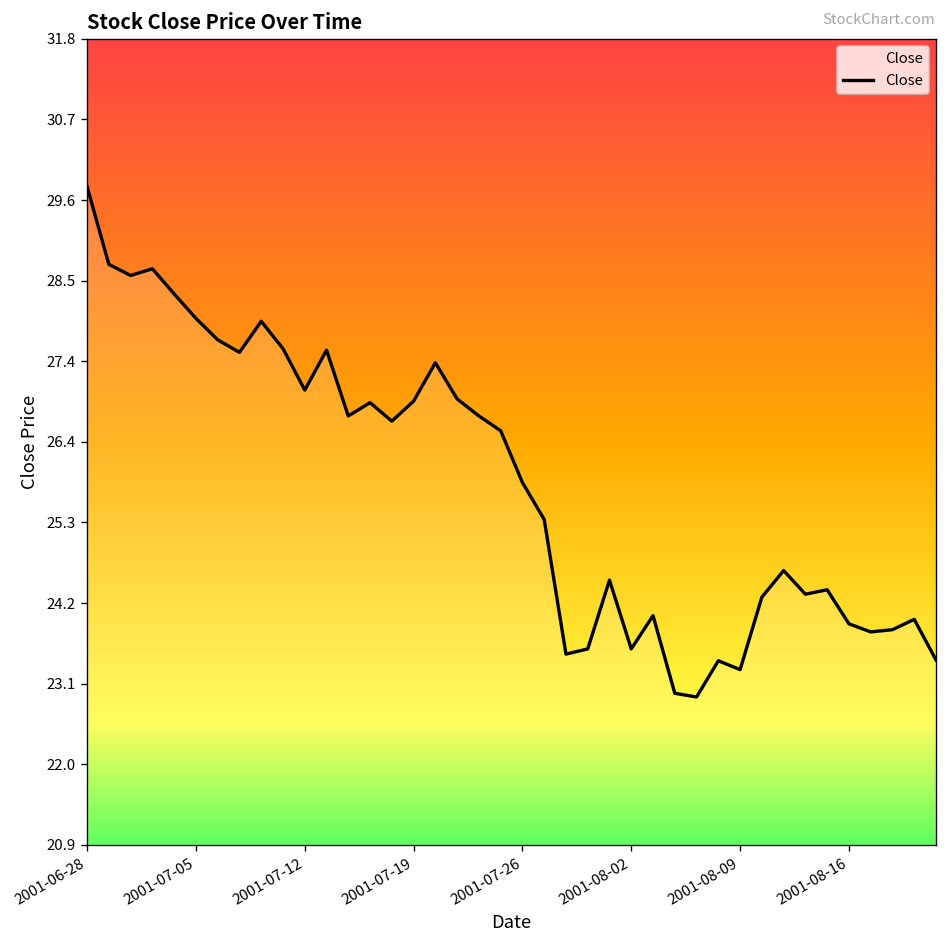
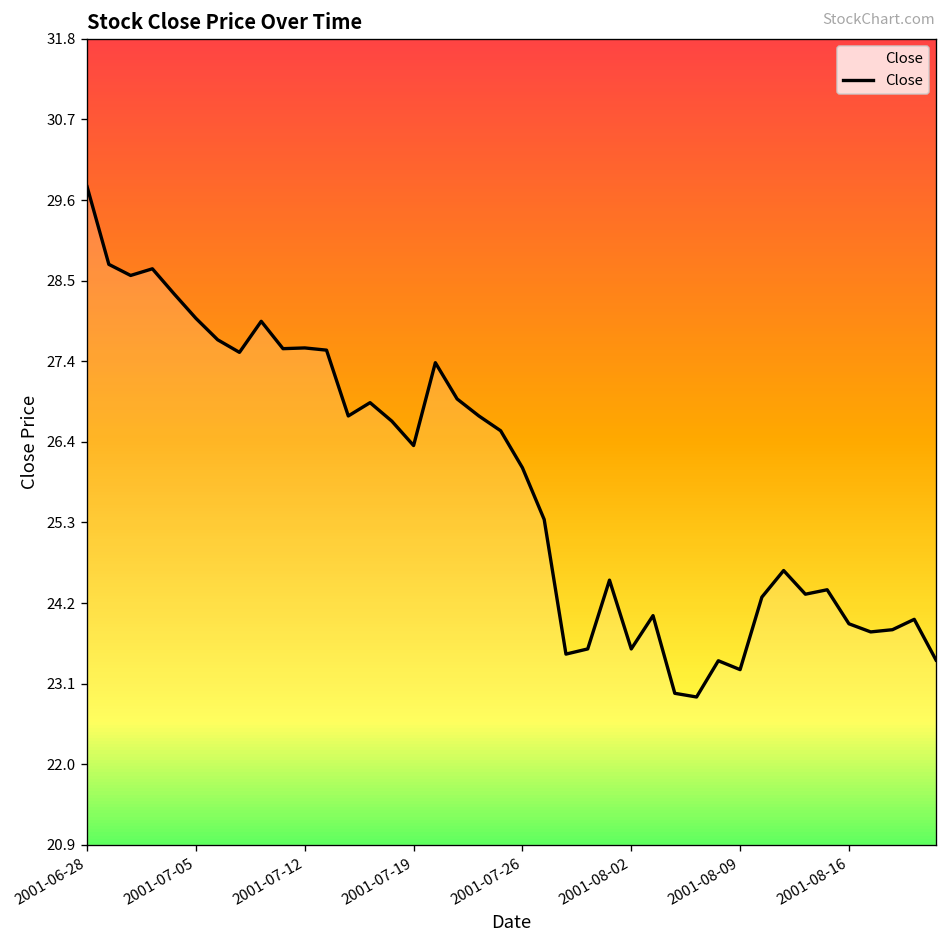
  {
    "2001-06-28": 29.8,
    "2001-07-05": 28.0,
-   "2001-07-12": 27.1,
-   "2001-07-19": 26.9,
-   "2001-07-26": 25.8,
+   "2001-07-12": 27.6,
+   "2001-07-19": 26.3,
+   "2001-07-26": 26.0,
    "2001-08-02": 23.6,
    "2001-08-09": 23.3,
    "2001-08-16": 23.9
  }
